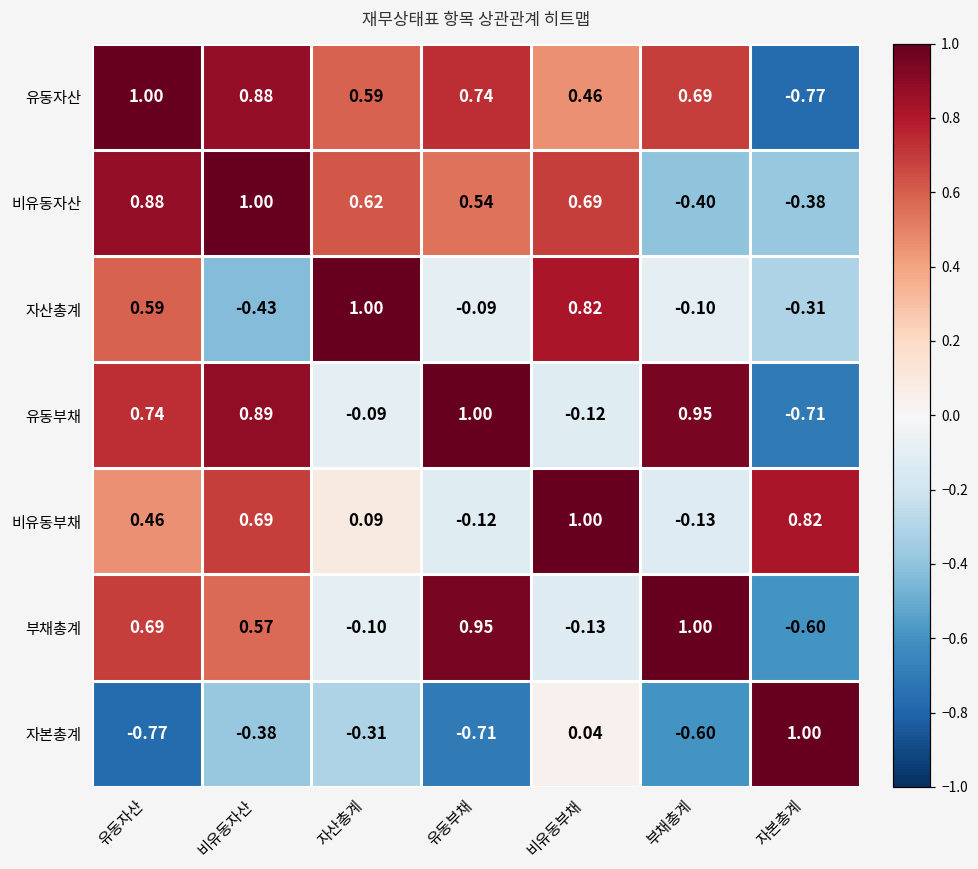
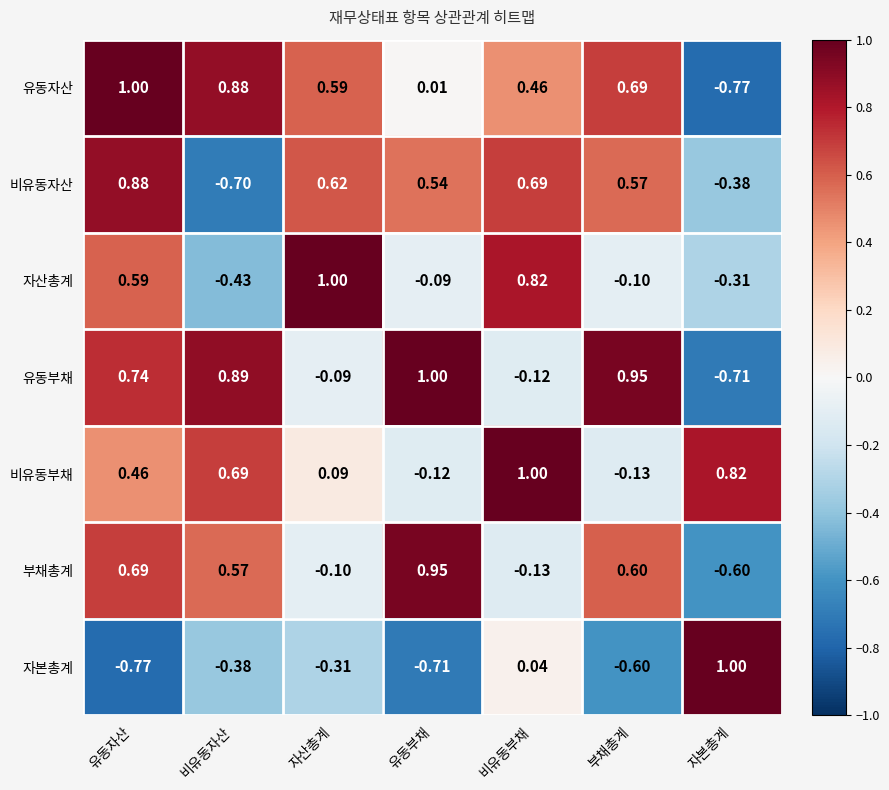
  {
    "유동자산": {
      "유동자산": 1.00,
      "비유동자산": 0.88,
      "자산총계": 0.59,
-     "유동부채": 0.74,
+     "유동부채": 0.01,
      "비유동부채": 0.46,
      "부채총계": 0.69,
      "자본총계": -0.77
    },
    "비유동자산": {
      "유동자산": 0.88,
-     "비유동자산": 1.00,
+     "비유동자산": -0.70,
      "자산총계": 0.62,
      "유동부채": 0.54,
      "비유동부채": 0.69,
-     "부채총계": -0.40,
+     "부채총계": 0.57,
      "자본총계": -0.38
    },
    "자산총계": {
      "유동자산": 0.59,
      "비유동자산": -0.43,
      "자산총계": 1.00,
      "유동부채": -0.09,
      "비유동부채": 0.82,
      "부채총계": -0.10,
      "자본총계": -0.31
    },
    "유동부채": {
      "유동자산": 0.74,
      "비유동자산": 0.89,
      "자산총계": -0.09,
      "유동부채": 1.00,
      "비유동부채": -0.12,
      "부채총계": 0.95,
      "자본총계": -0.71
    },
    "비유동부채": {
      "유동자산": 0.46,
      "비유동자산": 0.69,
      "자산총계": 0.09,
      "유동부채": -0.12,
      "비유동부채": 1.00,
      "부채총계": -0.13,
      "자본총계": 0.82
    },
    "부채총계": {
      "유동자산": 0.69,
      "비유동자산": 0.57,
      "자산총계": -0.10,
      "유동부채": 0.95,
      "비유동부채": -0.13,
-     "부채총계": 1.00,
+     "부채총계": 0.60,
      "자본총계": -0.60
    },
    "자본총계": {
      "유동자산": -0.77,
      "비유동자산": -0.38,
      "자산총계": -0.31,
      "유동부채": -0.71,
      "비유동부채": 0.04,
      "부채총계": -0.60,
      "자본총계": 1.00
    }
  }
